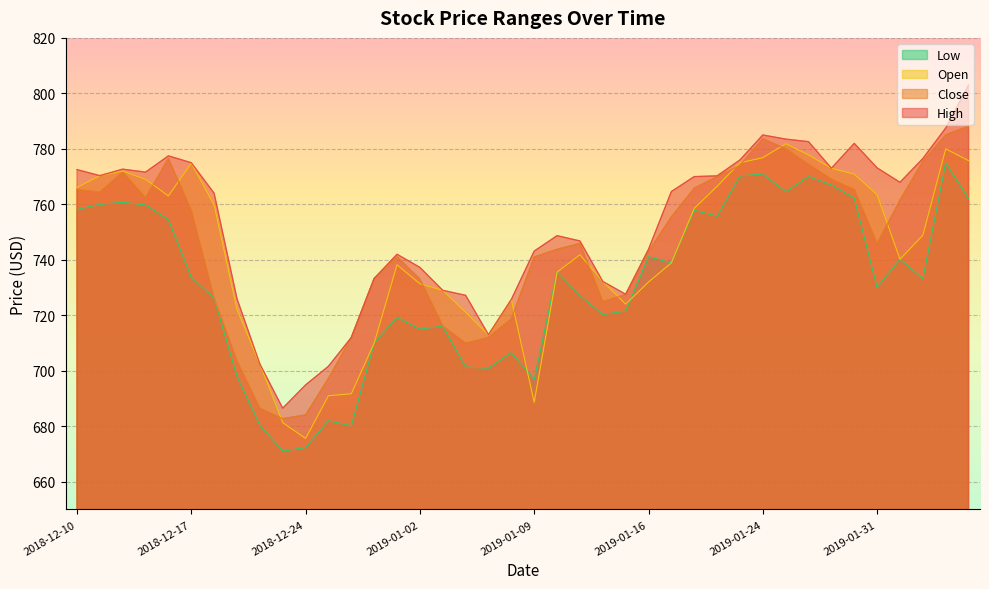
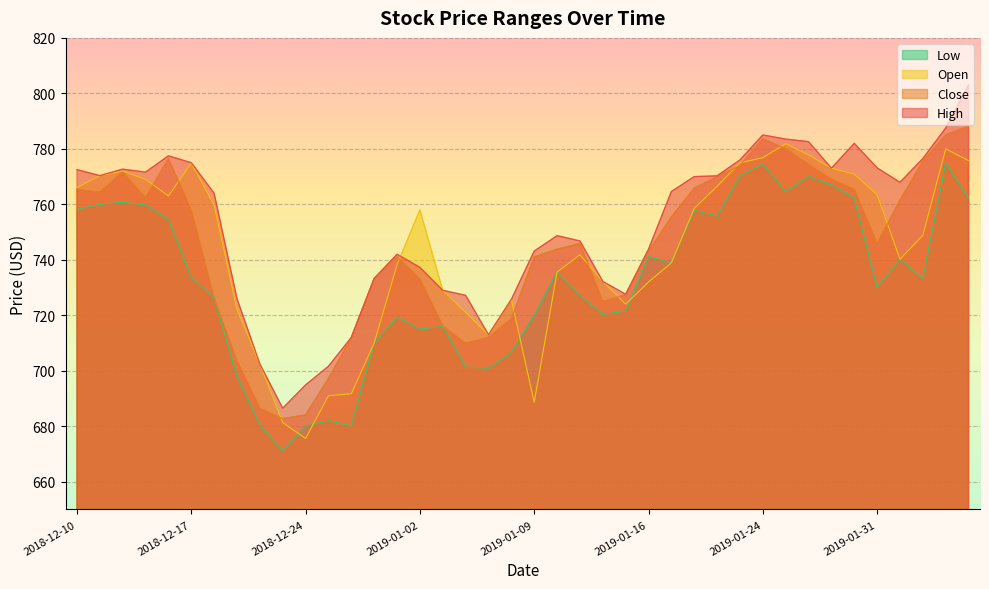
  {
    "Low": {
      "2018-12-10": 758,
      "2018-12-17": 734,
-     "2018-12-24": 672,
+     "2018-12-24": 680,
      "2019-01-02": 715,
-     "2019-01-09": 697,
+     "2019-01-09": 720,
      "2019-01-16": 741,
-     "2019-01-24": 771,
+     "2019-01-24": 774,
      "2019-01-31": 730
    },
    "Open": {
      "2018-12-24": 676,
-     "2019-01-02": 731,
+     "2019-01-02": 758,
      "2019-01-09": 689,
      "2019-01-16": 732,
      "2019-01-24": 777,
      "2019-01-31": 763
    }
  }
